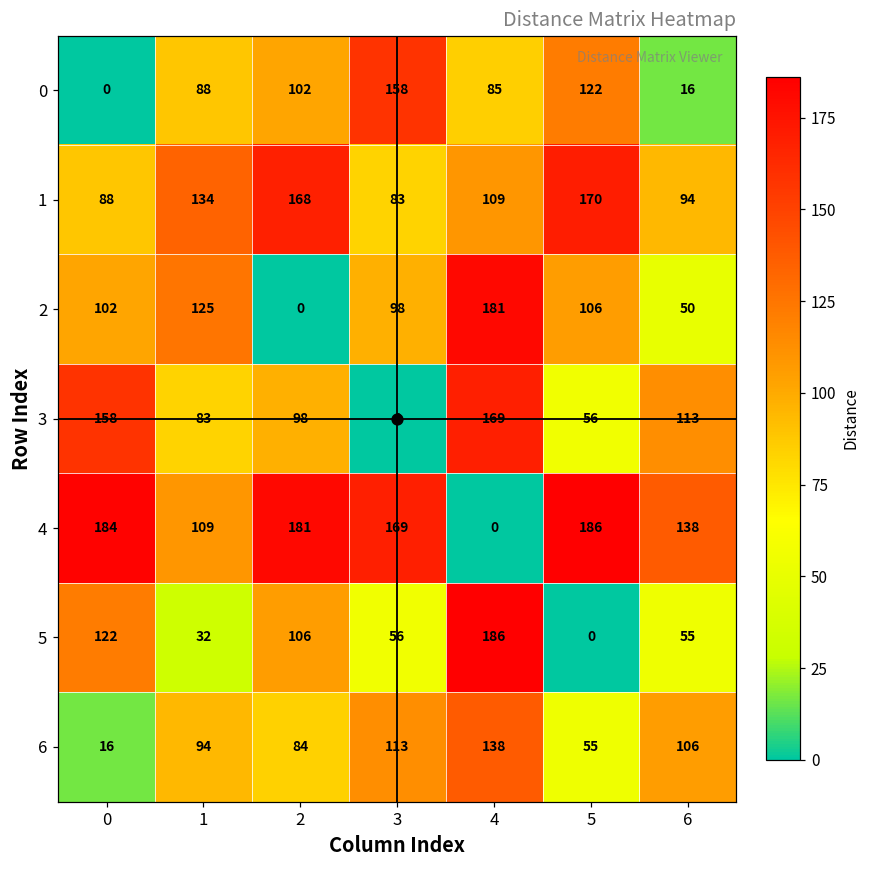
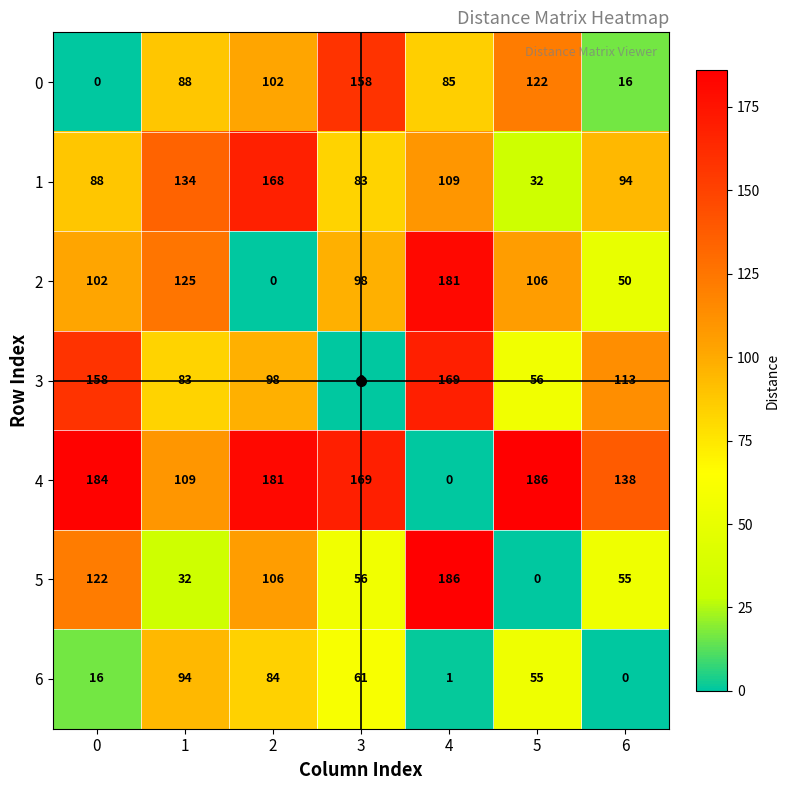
  {
    "0": {
      "0": 0,
      "1": 88,
      "2": 102,
      "3": 158,
      "4": 85,
      "5": 122
    },
    "1": {
      "0": 88,
      "1": 134,
      "2": 168,
      "3": 83,
      "4": 109,
-     "5": 170,
+     "5": 32,
      "6": 94
    },
    "2": {
      "0": 102,
      "1": 125,
      "2": 0,
      "3": 98,
      "4": 181,
      "5": 106,
      "6": 50
    },
    "3": {
      "0": 158,
      "1": 83,
      "2": 98,
      "4": 169,
      "5": 56,
      "6": 113
    },
    "4": {
      "0": 184,
      "1": 109,
      "2": 181,
      "3": 169,
      "4": 0,
      "5": 186,
      "6": 138
    },
    "5": {
      "0": 122,
      "1": 32,
      "2": 106,
      "3": 56,
      "4": 186,
      "5": 0,
      "6": 55
    },
    "6": {
      "0": 16,
      "1": 94,
      "2": 84,
-     "3": 113,
-     "4": 138,
+     "3": 61,
+     "4": 1,
      "5": 55,
-     "6": 106
+     "6": 0
    }
  }
